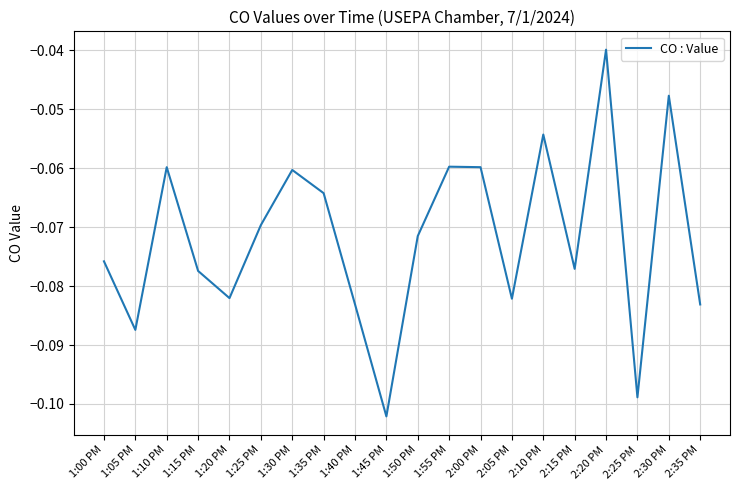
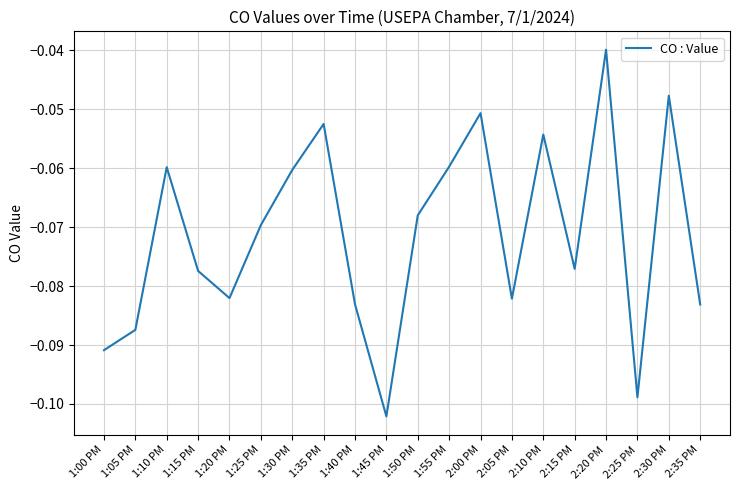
  {
-   "1:00 PM": -0.076,
+   "1:00 PM": -0.091,
    "1:05 PM": -0.087,
    "1:10 PM": -0.060,
    "1:15 PM": -0.077,
    "1:20 PM": -0.082,
    "1:25 PM": -0.070,
    "1:30 PM": -0.060,
-   "1:35 PM": -0.064,
+   "1:35 PM": -0.052,
    "1:40 PM": -0.083,
    "1:45 PM": -0.102,
-   "1:50 PM": -0.072,
+   "1:50 PM": -0.068,
    "1:55 PM": -0.060,
-   "2:00 PM": -0.060,
+   "2:00 PM": -0.051,
    "2:05 PM": -0.082,
    "2:10 PM": -0.054,
    "2:15 PM": -0.077,
    "2:20 PM": -0.040,
    "2:25 PM": -0.099,
    "2:30 PM": -0.048,
    "2:35 PM": -0.083
  }
